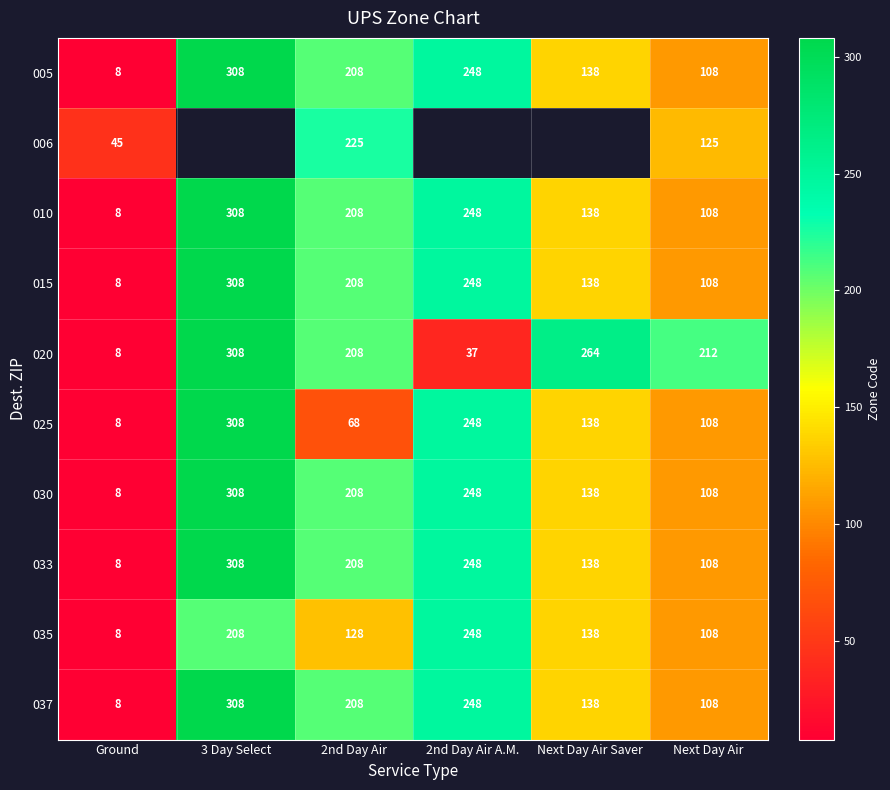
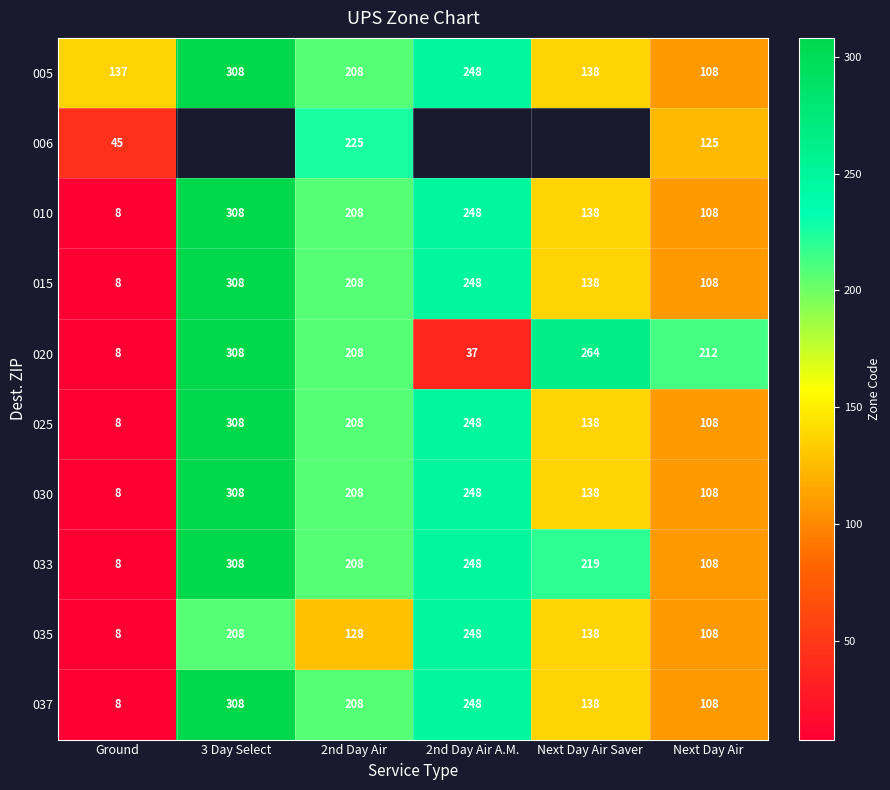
  {
    "005": {
-     "Ground": 8,
+     "Ground": 137,
      "3 Day Select": 308,
      "2nd Day Air": 208,
      "2nd Day Air A.M.": 248,
      "Next Day Air Saver": 138,
      "Next Day Air": 108
    },
    "006": {
      "Ground": 45,
      "2nd Day Air": 225,
      "Next Day Air": 125
    },
    "010": {
      "Ground": 8,
      "3 Day Select": 308,
      "2nd Day Air": 208,
      "2nd Day Air A.M.": 248,
      "Next Day Air Saver": 138,
      "Next Day Air": 108
    },
    "015": {
      "Ground": 8,
      "3 Day Select": 308,
      "2nd Day Air": 208,
      "2nd Day Air A.M.": 248,
      "Next Day Air Saver": 138,
      "Next Day Air": 108
    },
    "020": {
      "Ground": 8,
      "3 Day Select": 308,
      "2nd Day Air": 208,
      "2nd Day Air A.M.": 37,
      "Next Day Air Saver": 264,
      "Next Day Air": 212
    },
    "025": {
      "Ground": 8,
      "3 Day Select": 308,
-     "2nd Day Air": 68,
+     "2nd Day Air": 208,
      "2nd Day Air A.M.": 248,
      "Next Day Air Saver": 138,
      "Next Day Air": 108
    },
    "030": {
      "Ground": 8,
      "3 Day Select": 308,
      "2nd Day Air": 208,
      "2nd Day Air A.M.": 248,
      "Next Day Air Saver": 138,
      "Next Day Air": 108
    },
    "033": {
      "Ground": 8,
      "3 Day Select": 308,
      "2nd Day Air": 208,
      "2nd Day Air A.M.": 248,
-     "Next Day Air Saver": 138,
+     "Next Day Air Saver": 219,
      "Next Day Air": 108
    },
    "035": {
      "Ground": 8,
      "3 Day Select": 208,
      "2nd Day Air": 128,
      "2nd Day Air A.M.": 248,
      "Next Day Air Saver": 138,
      "Next Day Air": 108
    },
    "037": {
      "Ground": 8,
      "3 Day Select": 308,
      "2nd Day Air": 208,
      "2nd Day Air A.M.": 248,
      "Next Day Air Saver": 138,
      "Next Day Air": 108
    }
  }
